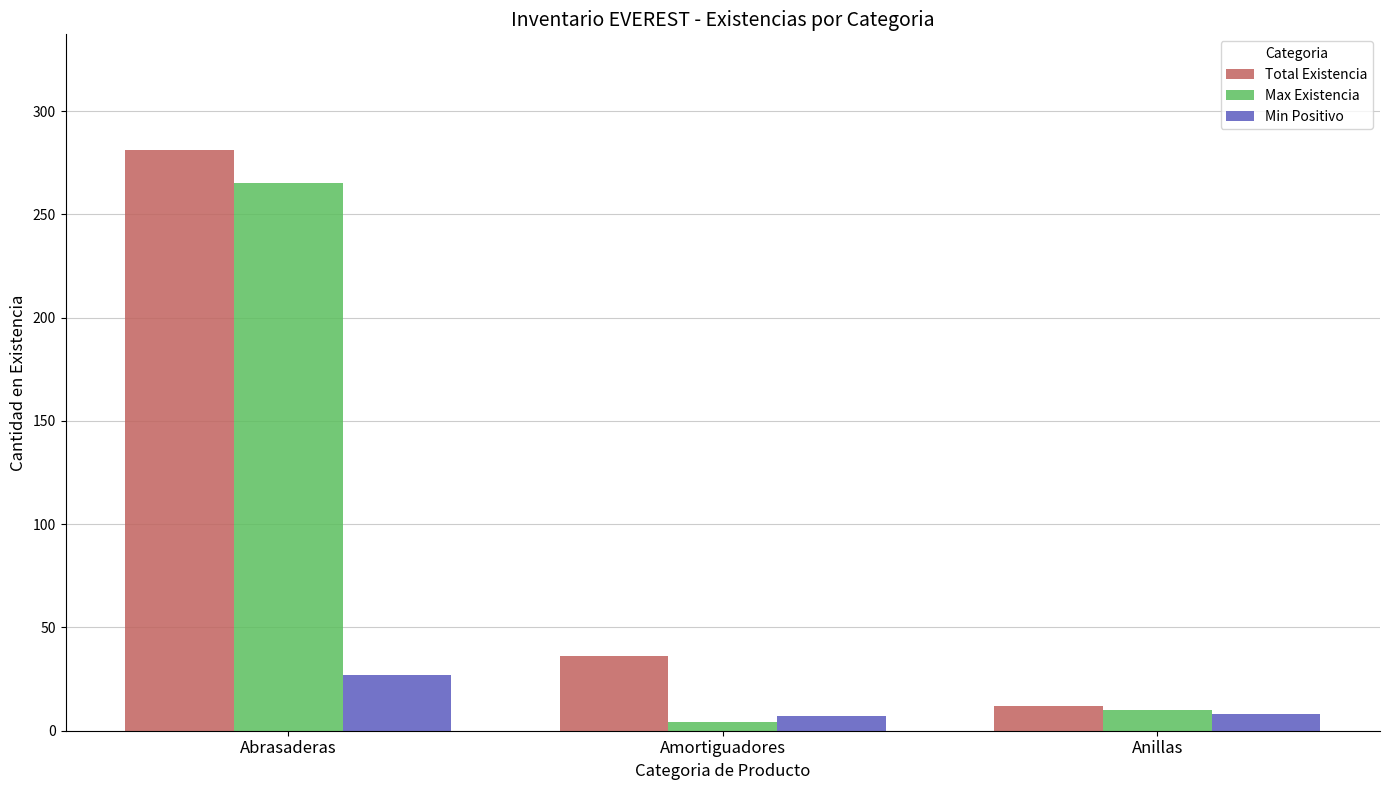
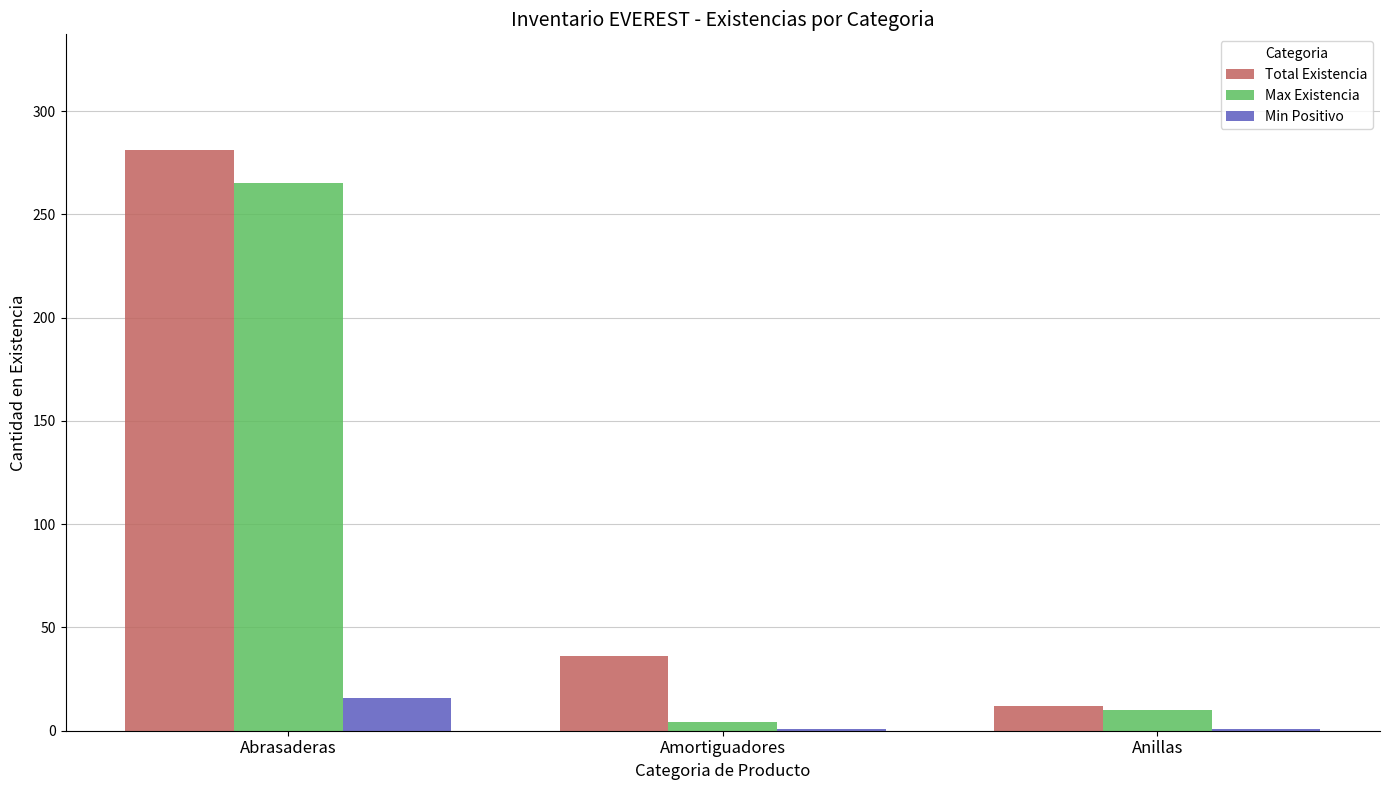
  {
    "Total Existencia": {
      "Abrasaderas": 281,
      "Amortiguadores": 36,
      "Anillas": 12
    },
    "Max Existencia": {
      "Abrasaderas": 265,
      "Amortiguadores": 4,
      "Anillas": 10
    },
    "Min Positivo": {
-     "Abrasaderas": 27,
-     "Amortiguadores": 7,
-     "Anillas": 8
+     "Abrasaderas": 16,
+     "Amortiguadores": 1,
+     "Anillas": 1
    }
  }
